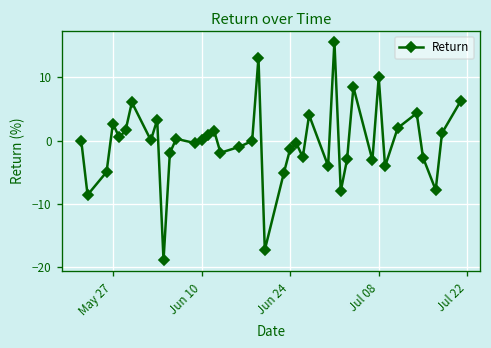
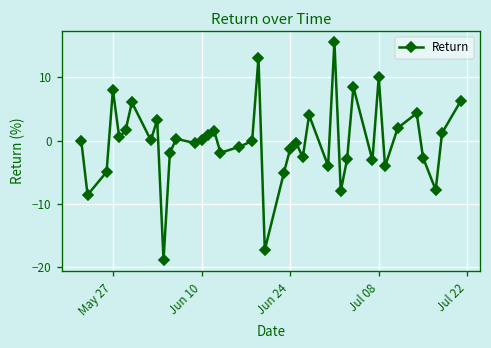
  {
-   "May 27": 3,
+   "May 27": 8,
    "Jun 10": 0,
    "Jun 24": -1,
    "Jul 08": 10
  }
